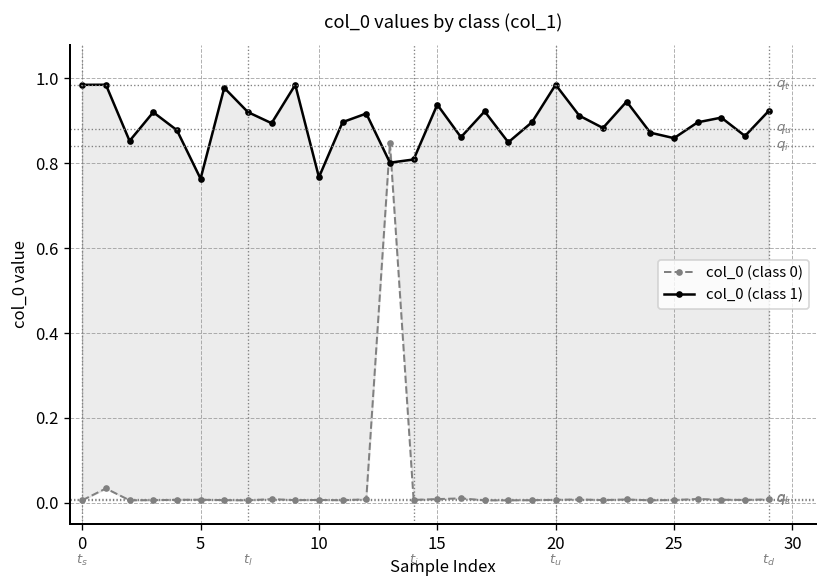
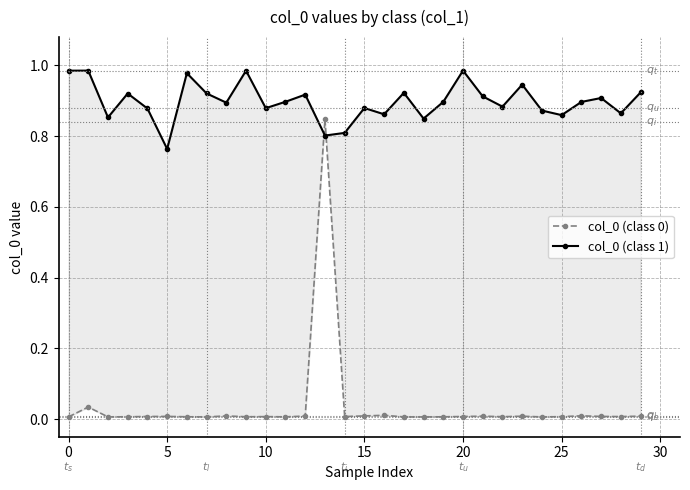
  {
    "col_0 (class 1)": {
-     "10": 0.77,
-     "15": 0.94
+     "10": 0.88,
+     "15": 0.88
    }
  }
